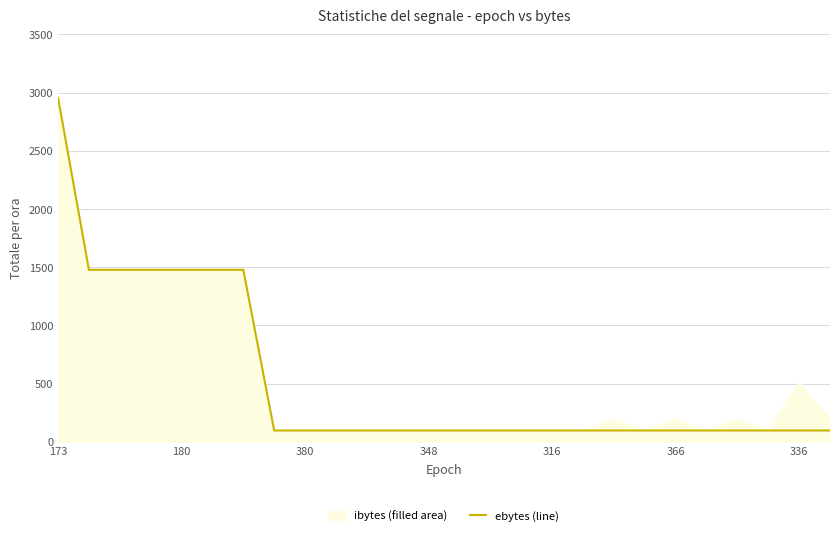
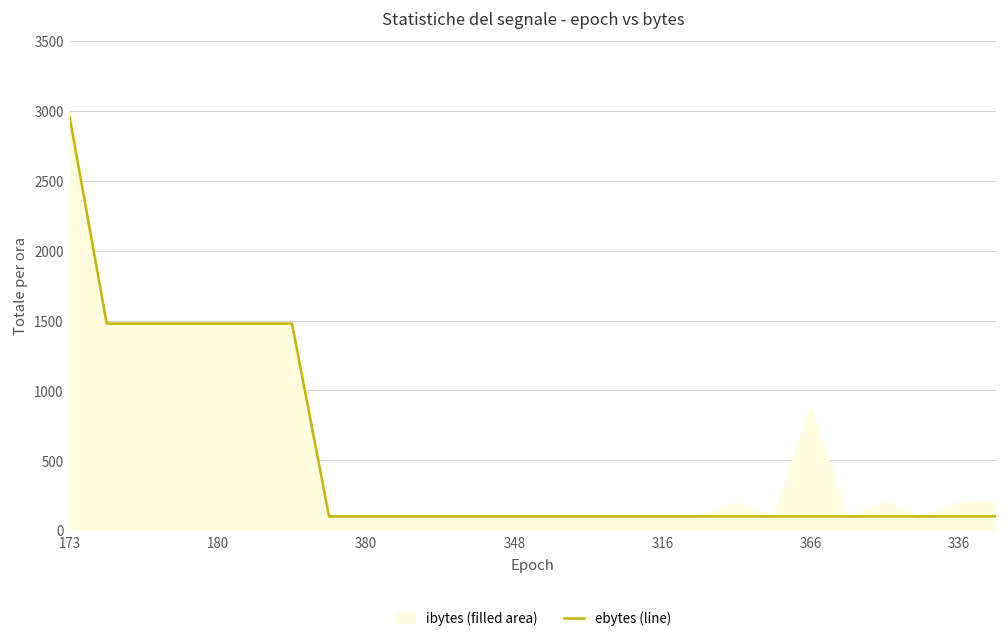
  {
    "ibytes (filled area)": {
-     "366": 200,
-     "336": 510
+     "366": 880,
+     "336": 200
    },
    "ebytes (line)": {
      "366": 100,
      "336": 100
    }
  }
